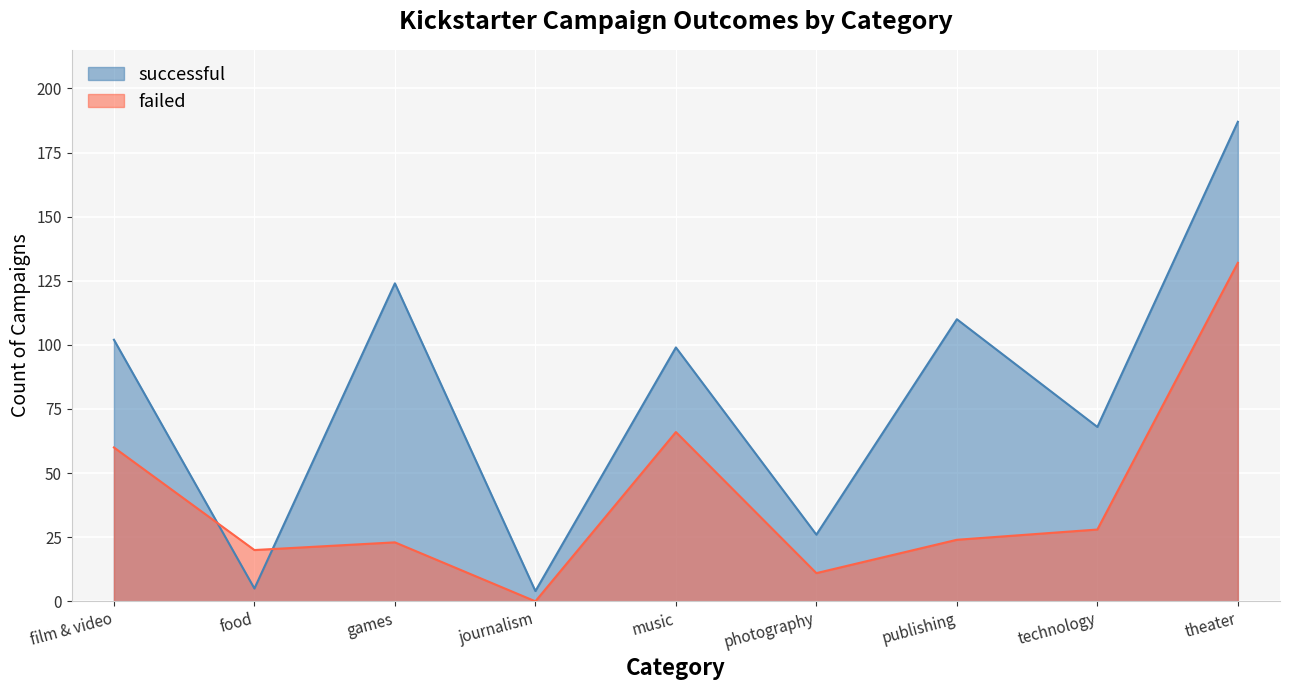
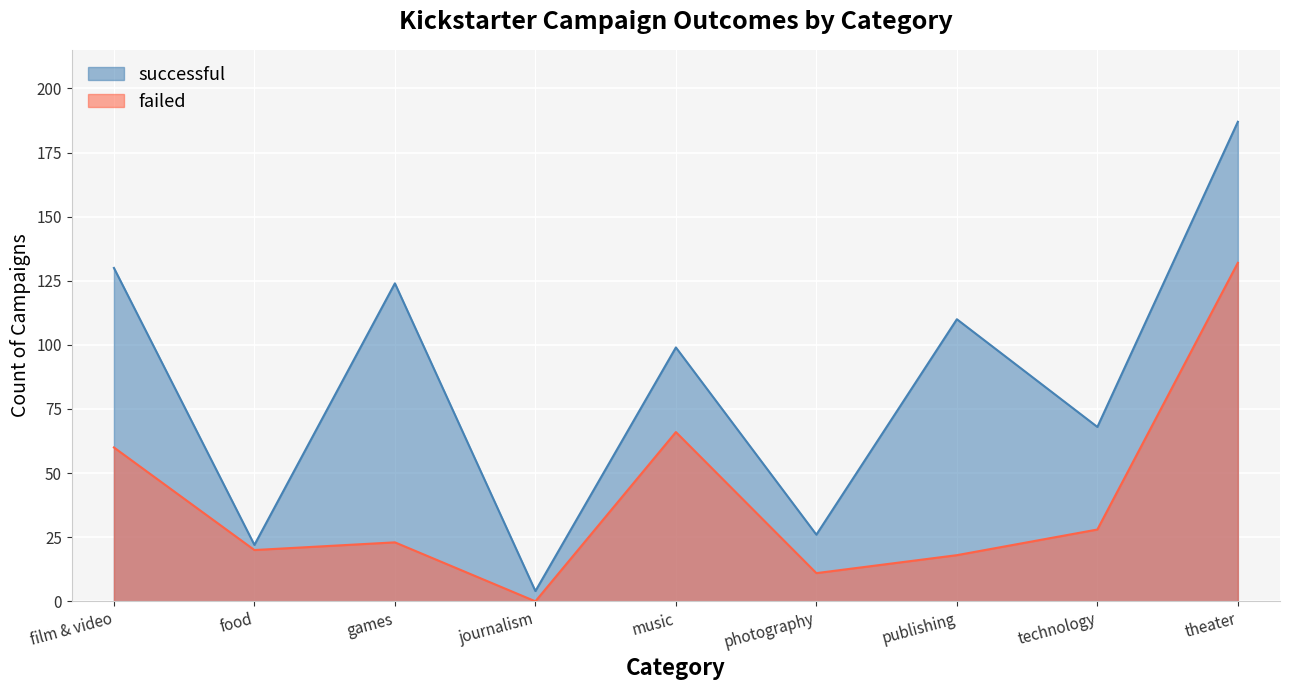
  {
    "successful": {
-     "film & video": 102,
-     "food": 5,
+     "film & video": 130,
+     "food": 22,
      "games": 124,
      "journalism": 4,
      "music": 99,
      "photography": 26,
      "publishing": 110,
      "technology": 68,
      "theater": 187
    },
    "failed": {
      "film & video": 60,
      "food": 20,
      "games": 23,
      "journalism": 0,
      "music": 66,
      "photography": 11,
-     "publishing": 24,
+     "publishing": 18,
      "technology": 28,
      "theater": 132
    }
  }
